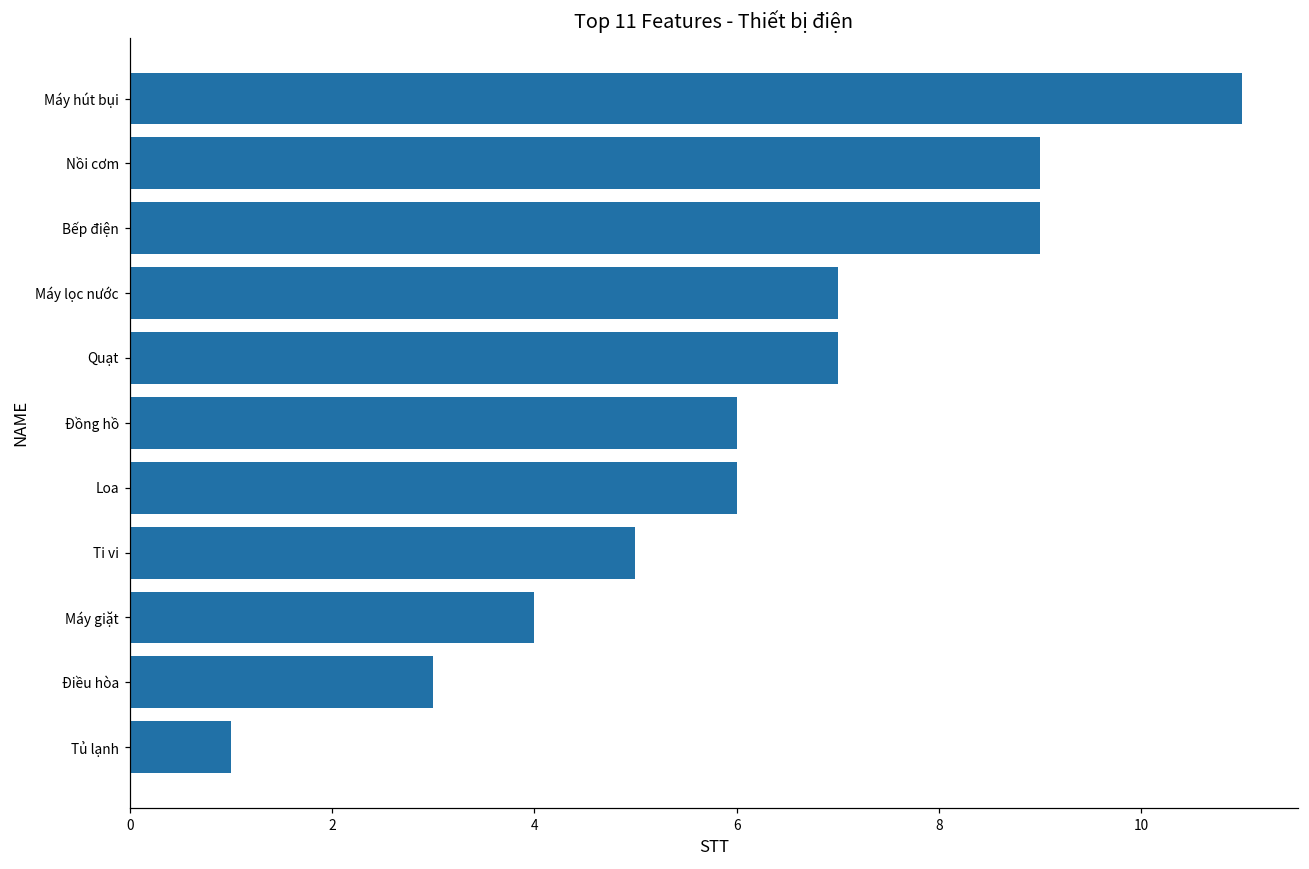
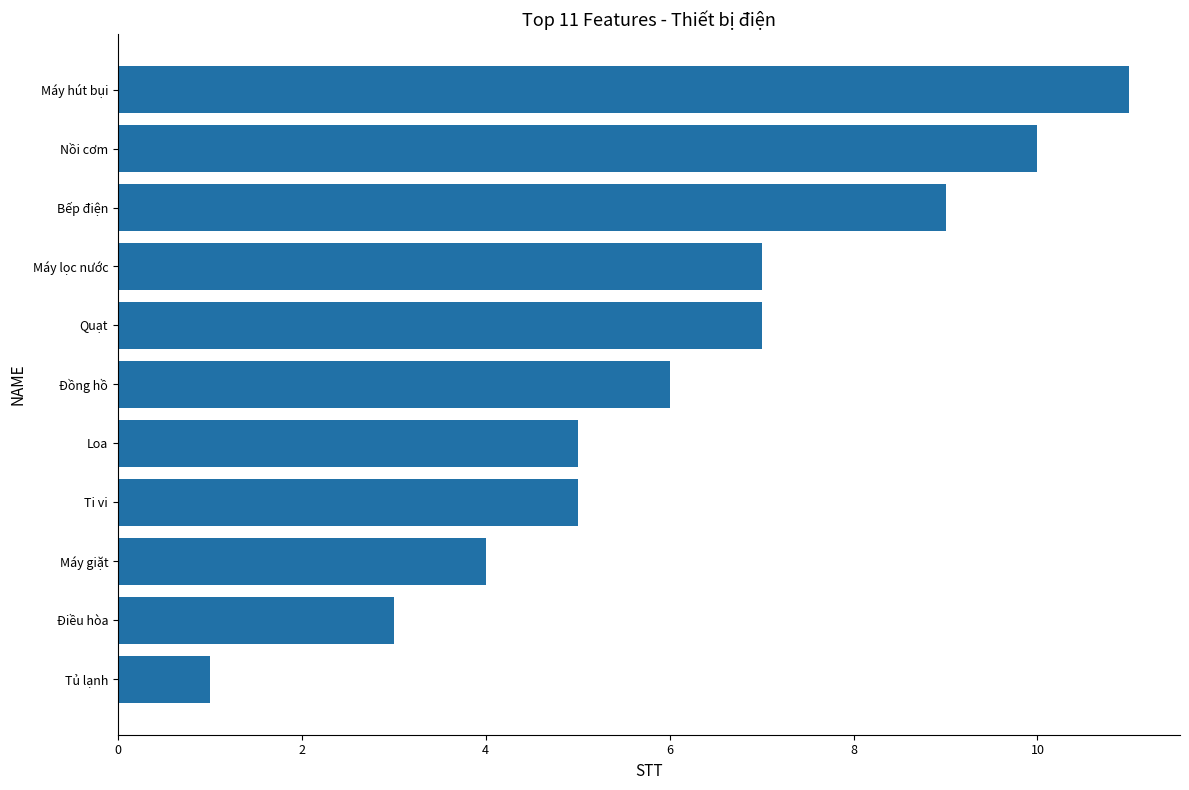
  {
    "Máy hút bụi": 11,
-   "Nồi cơm": 9,
+   "Nồi cơm": 10,
    "Bếp điện": 9,
    "Máy lọc nước": 7,
    "Quạt": 7,
    "Đồng hồ": 6,
-   "Loa": 6,
+   "Loa": 5,
    "Ti vi": 5,
    "Máy giặt": 4,
    "Điều hòa": 3,
    "Tủ lạnh": 1
  }
